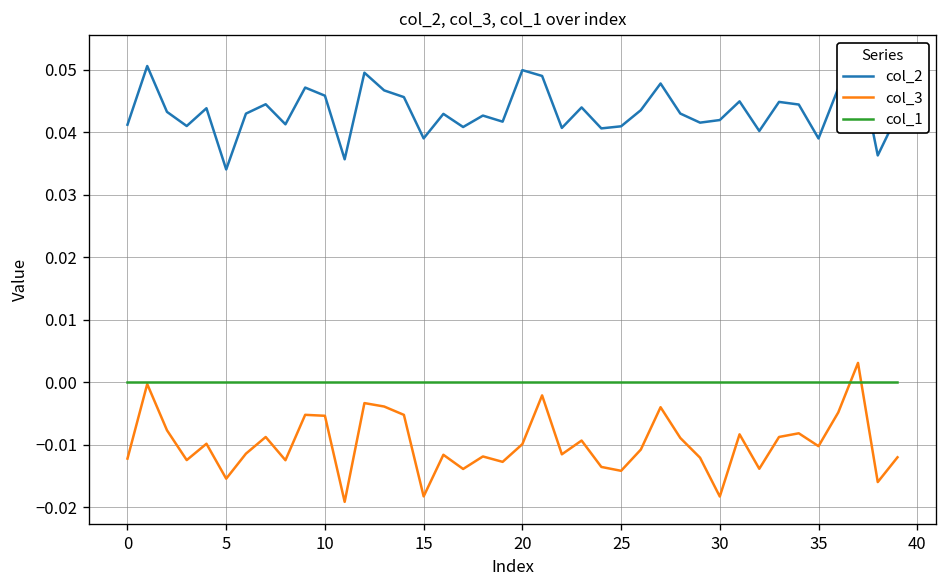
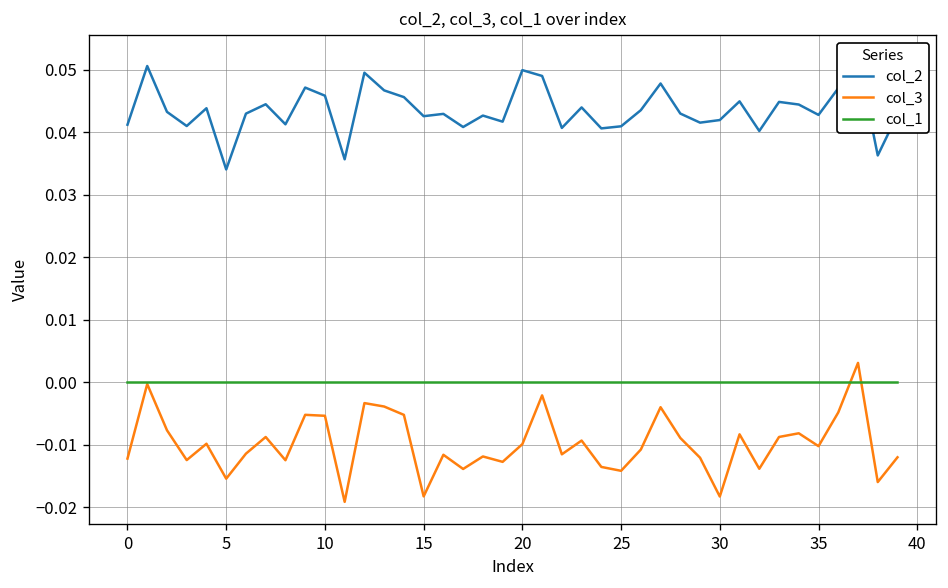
  {
    "col_2": {
      "0": 0.041,
      "5": 0.034,
      "10": 0.046,
-     "15": 0.039,
+     "15": 0.043,
      "20": 0.050,
      "25": 0.041,
      "30": 0.042,
-     "35": 0.039
+     "35": 0.043
    },
    "col_3": {
      "0": -0.012,
      "5": -0.015,
      "10": -0.005,
      "15": -0.018,
      "20": -0.010,
      "25": -0.014,
      "30": -0.018,
      "35": -0.010
    },
    "col_1": {
      "0": 0.000,
      "5": 0.000,
      "10": 0.000,
      "15": 0.000,
      "20": 0.000,
      "25": 0.000,
      "30": 0.000,
      "35": 0.000
    }
  }
